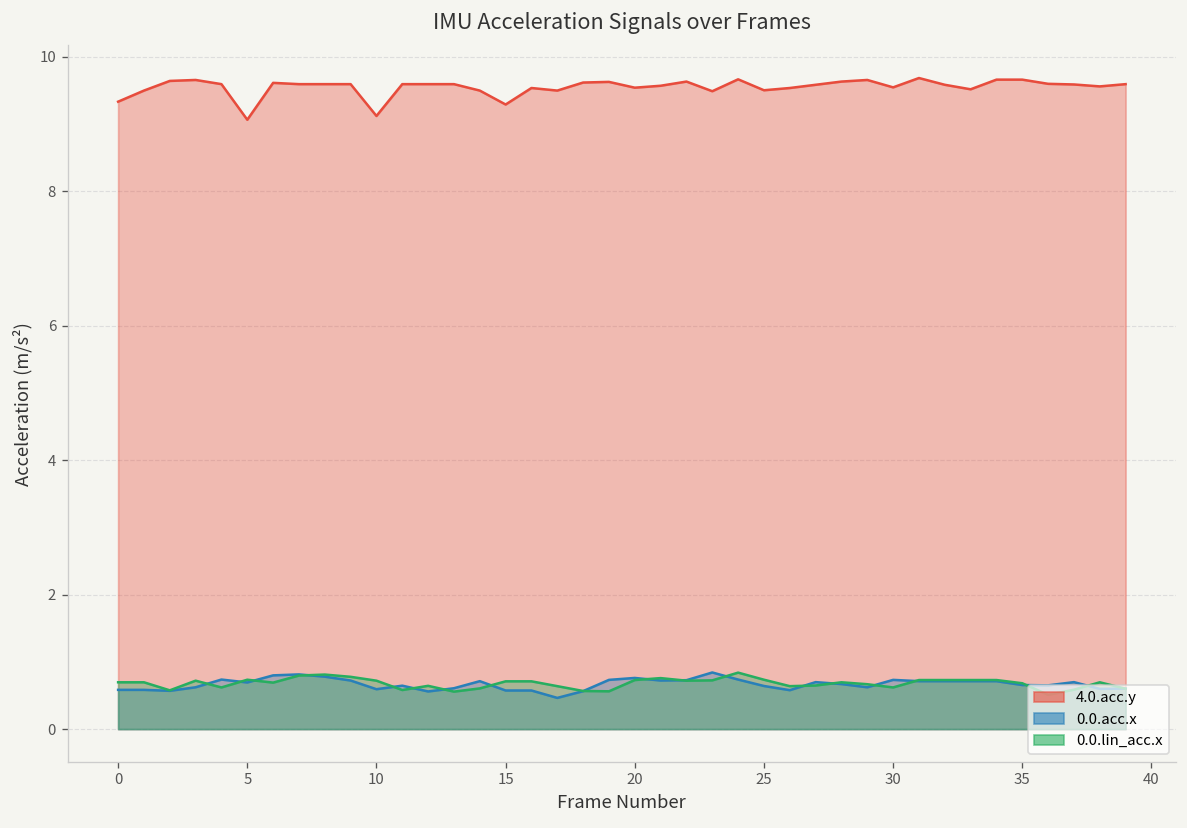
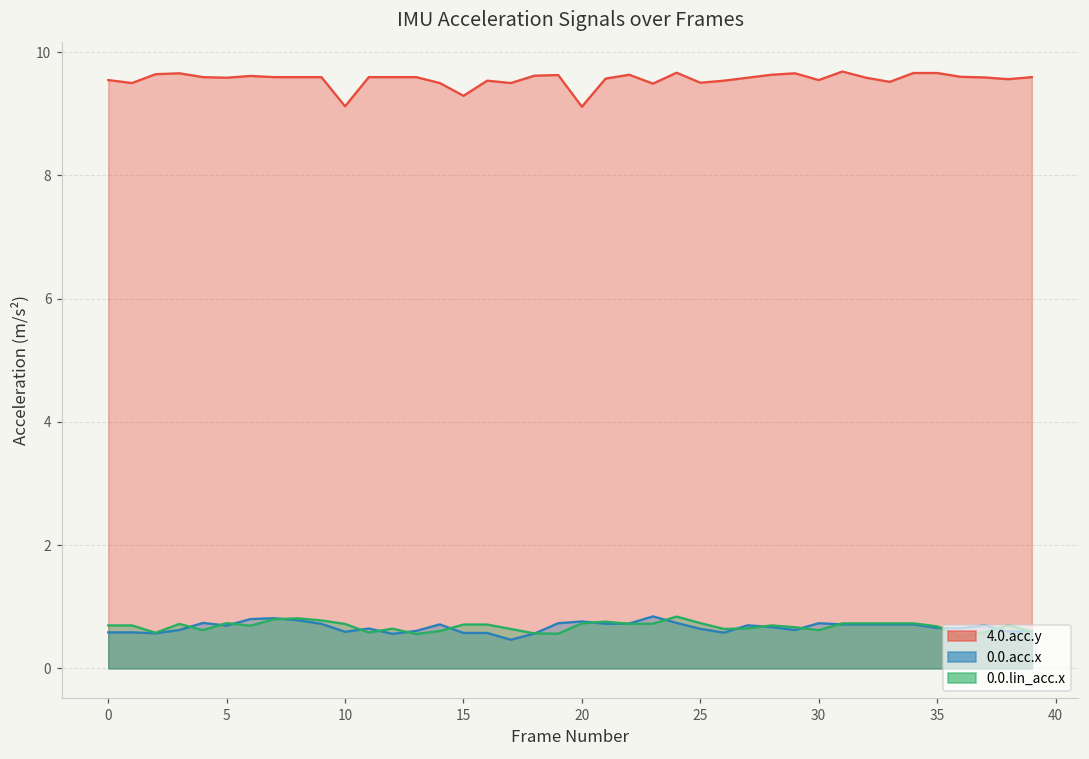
  {
    "4.0.acc.y": {
-     "0": 9.3,
-     "5": 9.1,
+     "0": 9.5,
+     "5": 9.6,
      "10": 9.1,
      "15": 9.3,
-     "20": 9.5,
+     "20": 9.1,
      "25": 9.5,
      "30": 9.5,
      "35": 9.7
    }
  }
